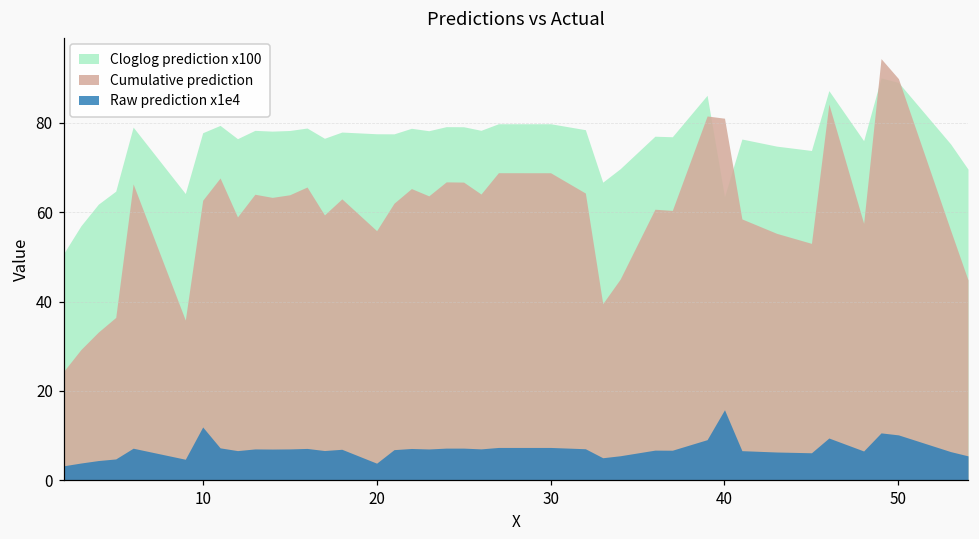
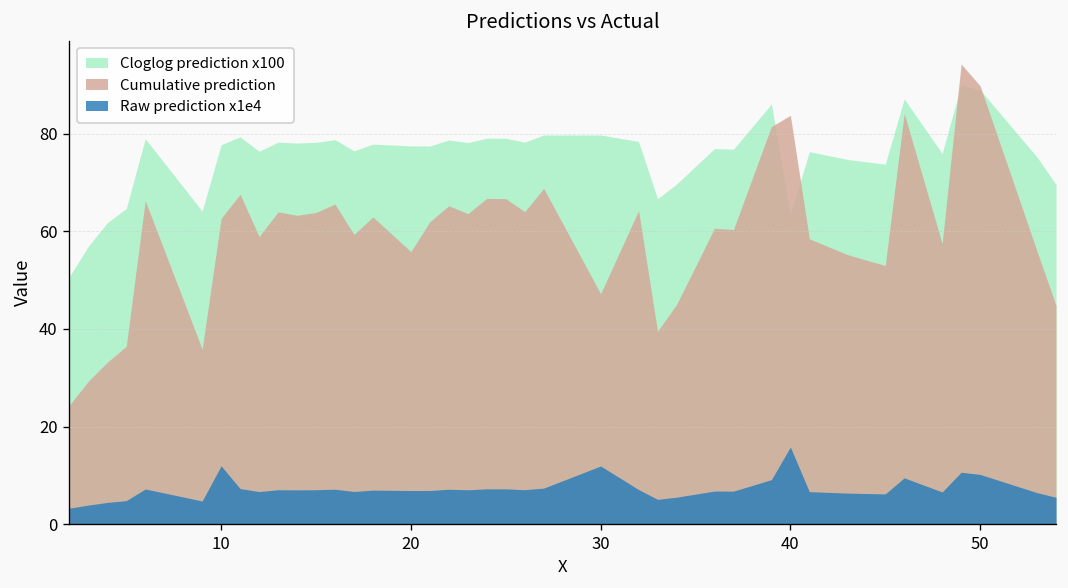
  {
    "Cloglog prediction x100": {
      "10": 78,
      "20": 78,
      "30": 80,
      "40": 63,
      "50": 89
    },
    "Cumulative prediction": {
      "10": 63,
      "20": 56,
-     "30": 69,
-     "40": 81,
+     "30": 47,
+     "40": 84,
      "50": 90
    },
    "Raw prediction x1e4": {
      "10": 12,
-     "20": 4,
-     "30": 7,
+     "20": 7,
+     "30": 12,
      "40": 16,
      "50": 10
    }
  }
